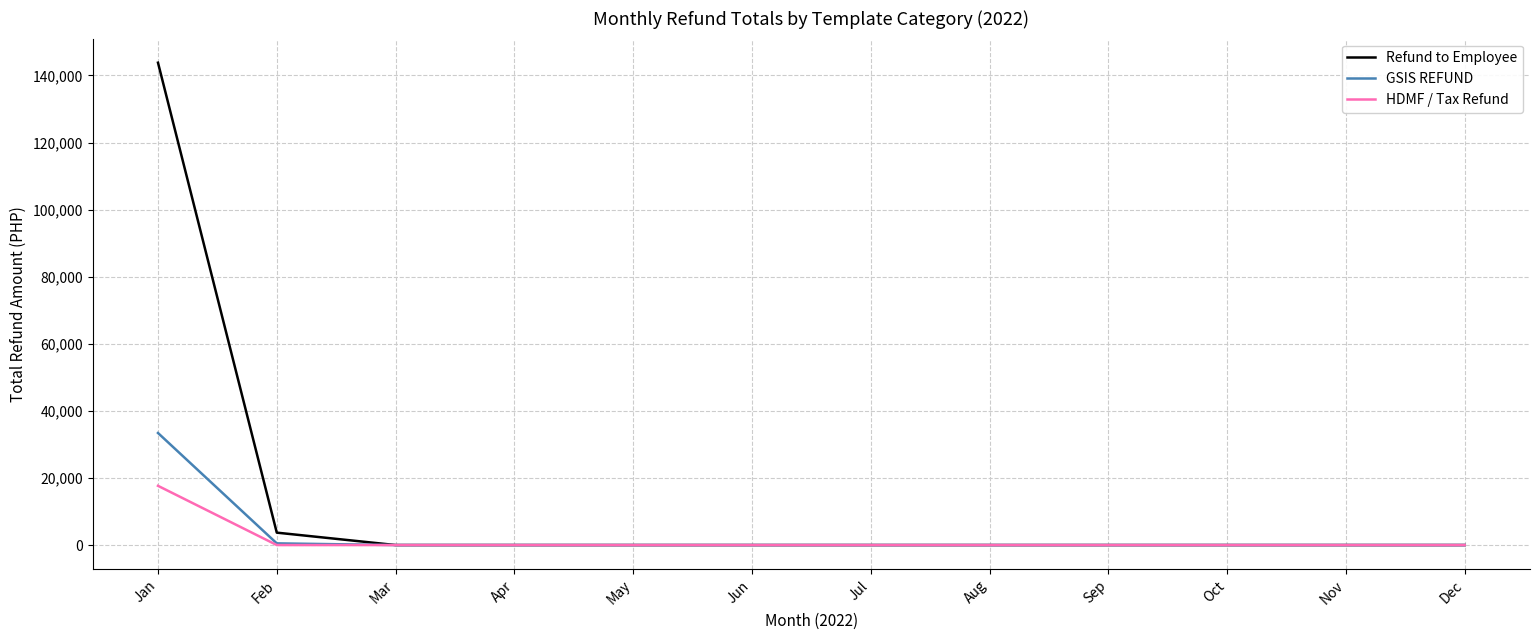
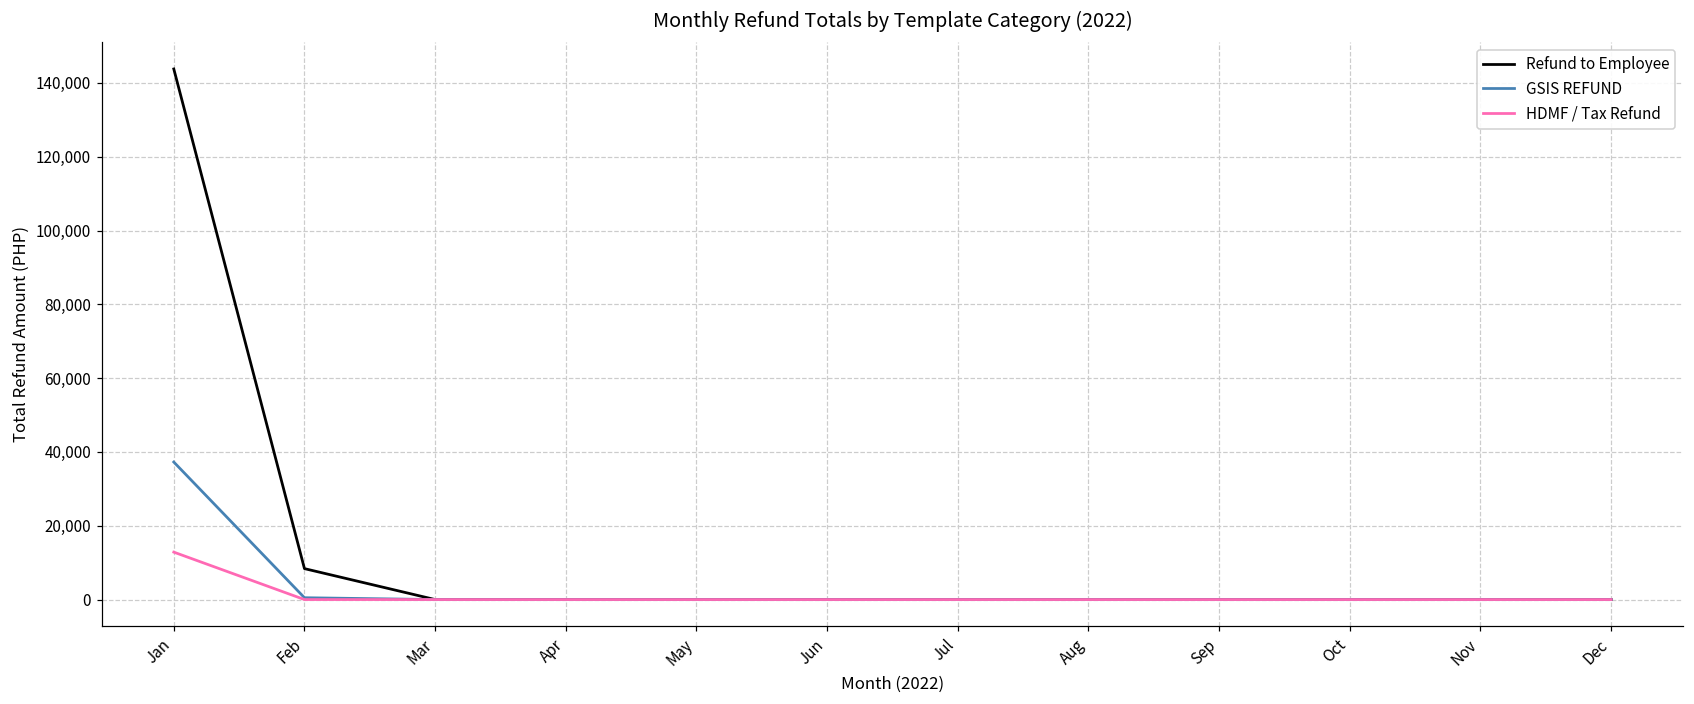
  {
    "Refund to Employee": {
      "Jan": "144,000",
-     "Feb": "4,000"
+     "Feb": "8,000"
    },
    "GSIS REFUND": {
-     "Jan": "33,000"
+     "Jan": "37,000"
    },
    "HDMF / Tax Refund": {
-     "Jan": "18,000"
+     "Jan": "13,000"
    }
  }
